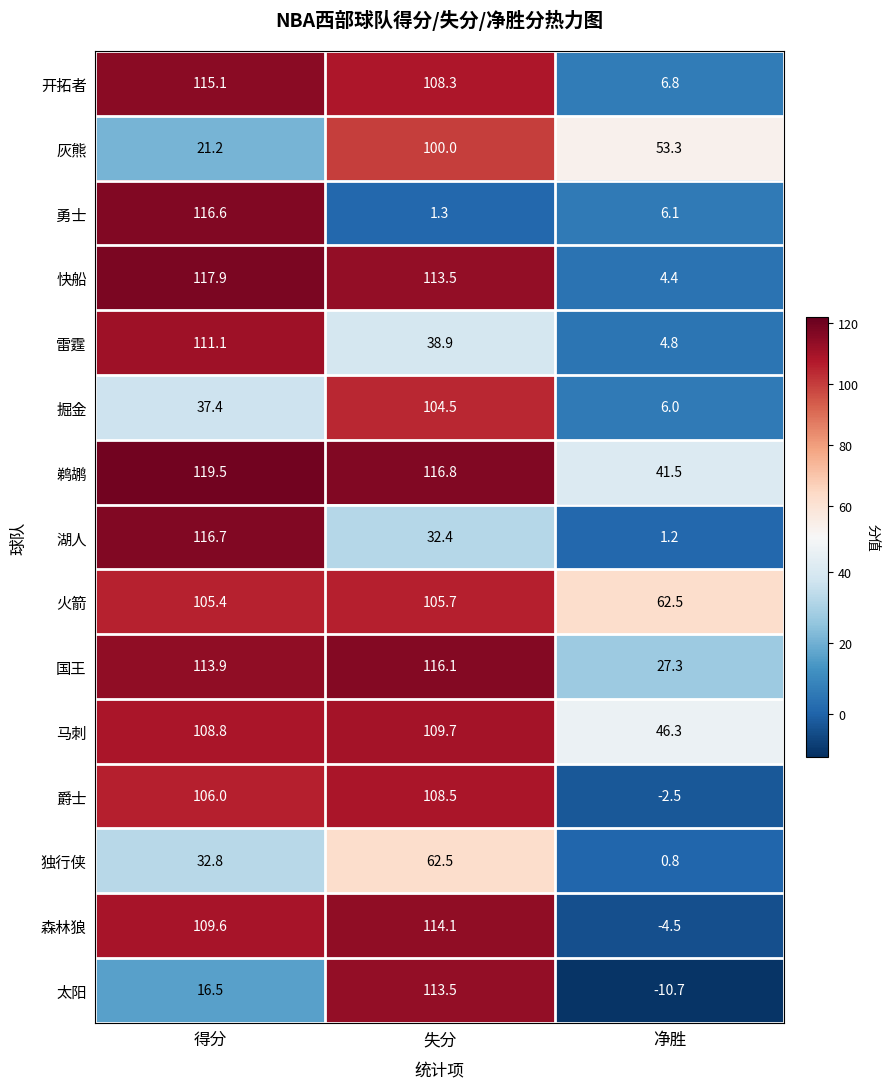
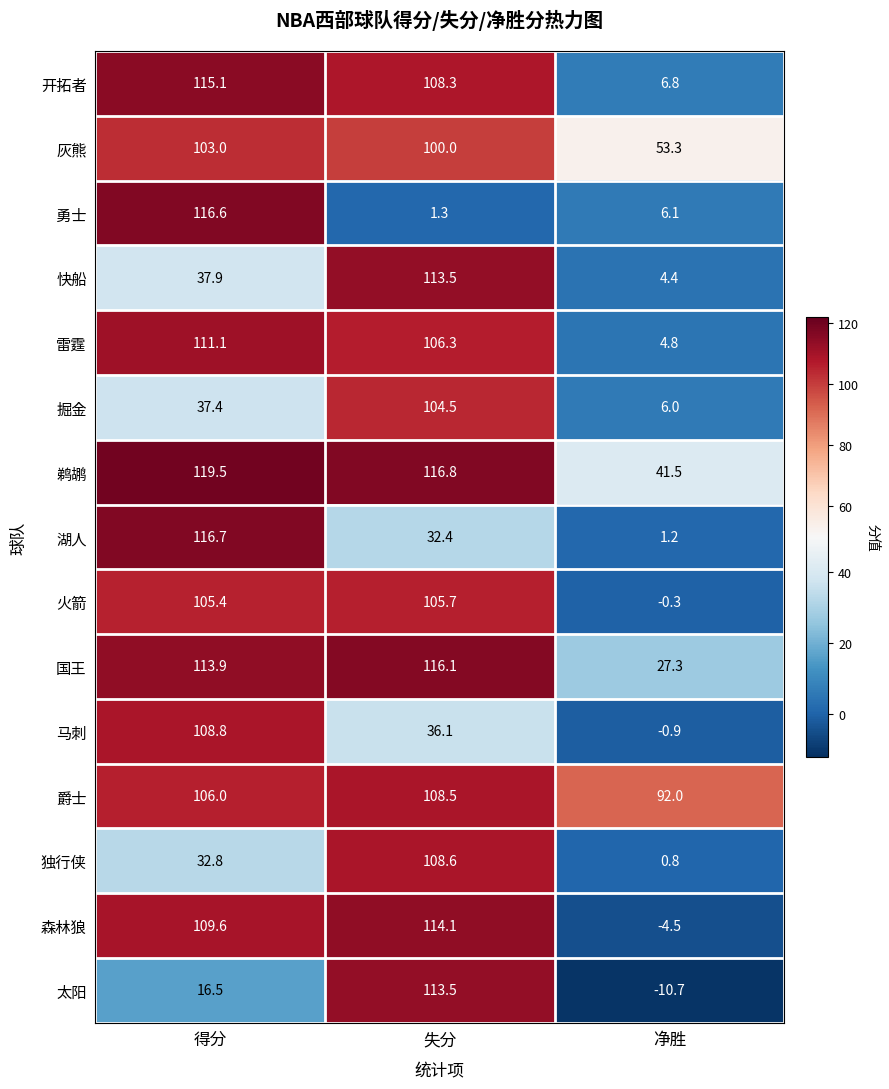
  {
    "开拓者": {
      "得分": 115.1,
      "失分": 108.3,
      "净胜": 6.8
    },
    "灰熊": {
-     "得分": 21.2,
+     "得分": 103.0,
      "失分": 100.0,
      "净胜": 53.3
    },
    "勇士": {
      "得分": 116.6,
      "失分": 1.3,
      "净胜": 6.1
    },
    "快船": {
-     "得分": 117.9,
+     "得分": 37.9,
      "失分": 113.5,
      "净胜": 4.4
    },
    "雷霆": {
      "得分": 111.1,
-     "失分": 38.9,
+     "失分": 106.3,
      "净胜": 4.8
    },
    "掘金": {
      "得分": 37.4,
      "失分": 104.5,
      "净胜": 6.0
    },
    "鹈鹕": {
      "得分": 119.5,
      "失分": 116.8,
      "净胜": 41.5
    },
    "湖人": {
      "得分": 116.7,
      "失分": 32.4,
      "净胜": 1.2
    },
    "火箭": {
      "得分": 105.4,
      "失分": 105.7,
-     "净胜": 62.5
+     "净胜": -0.3
    },
    "国王": {
      "得分": 113.9,
      "失分": 116.1,
      "净胜": 27.3
    },
    "马刺": {
      "得分": 108.8,
-     "失分": 109.7,
-     "净胜": 46.3
+     "失分": 36.1,
+     "净胜": -0.9
    },
    "爵士": {
      "得分": 106.0,
      "失分": 108.5,
-     "净胜": -2.5
+     "净胜": 92.0
    },
    "独行侠": {
      "得分": 32.8,
-     "失分": 62.5,
+     "失分": 108.6,
      "净胜": 0.8
    },
    "森林狼": {
      "得分": 109.6,
      "失分": 114.1,
      "净胜": -4.5
    },
    "太阳": {
      "得分": 16.5,
      "失分": 113.5,
      "净胜": -10.7
    }
  }
